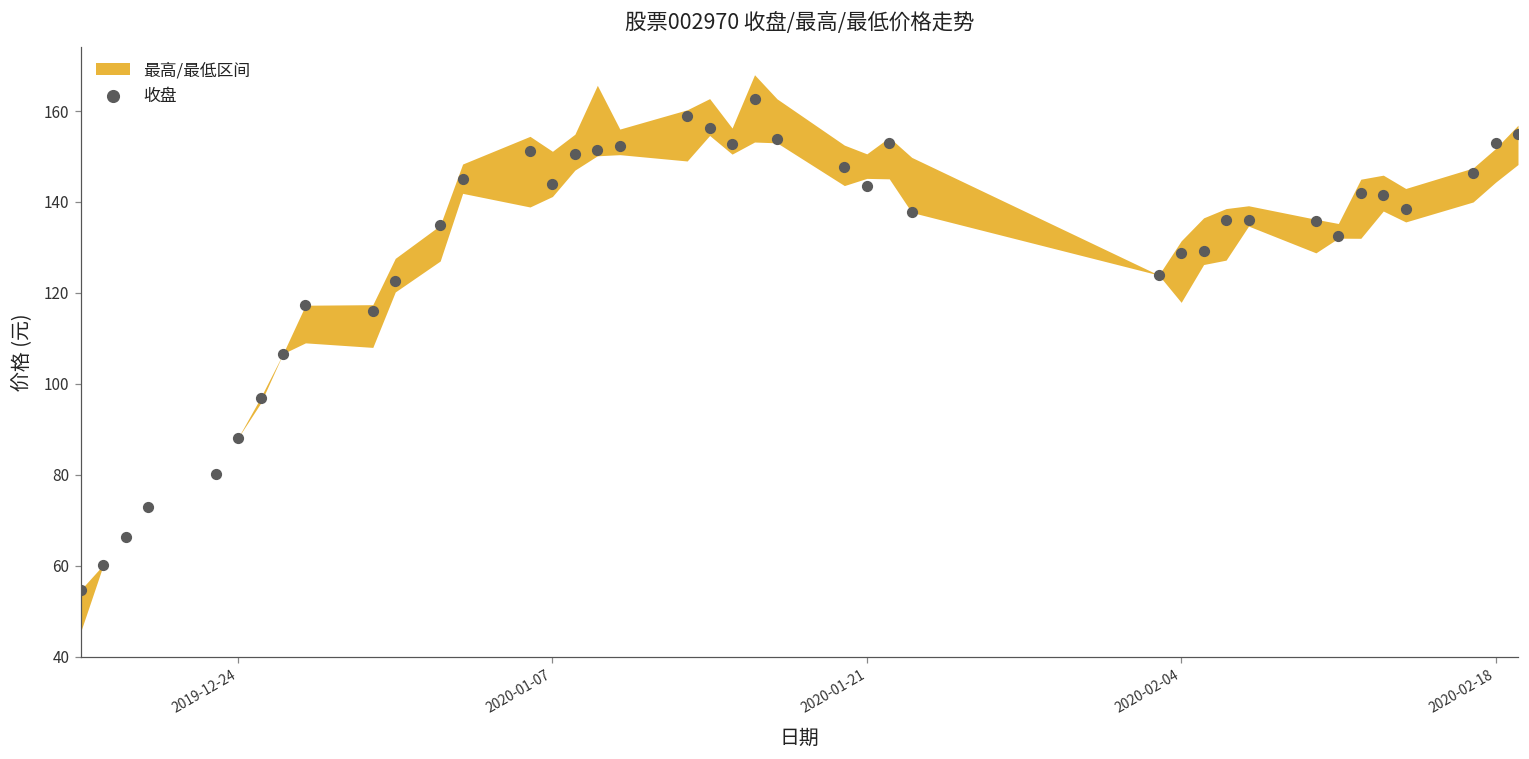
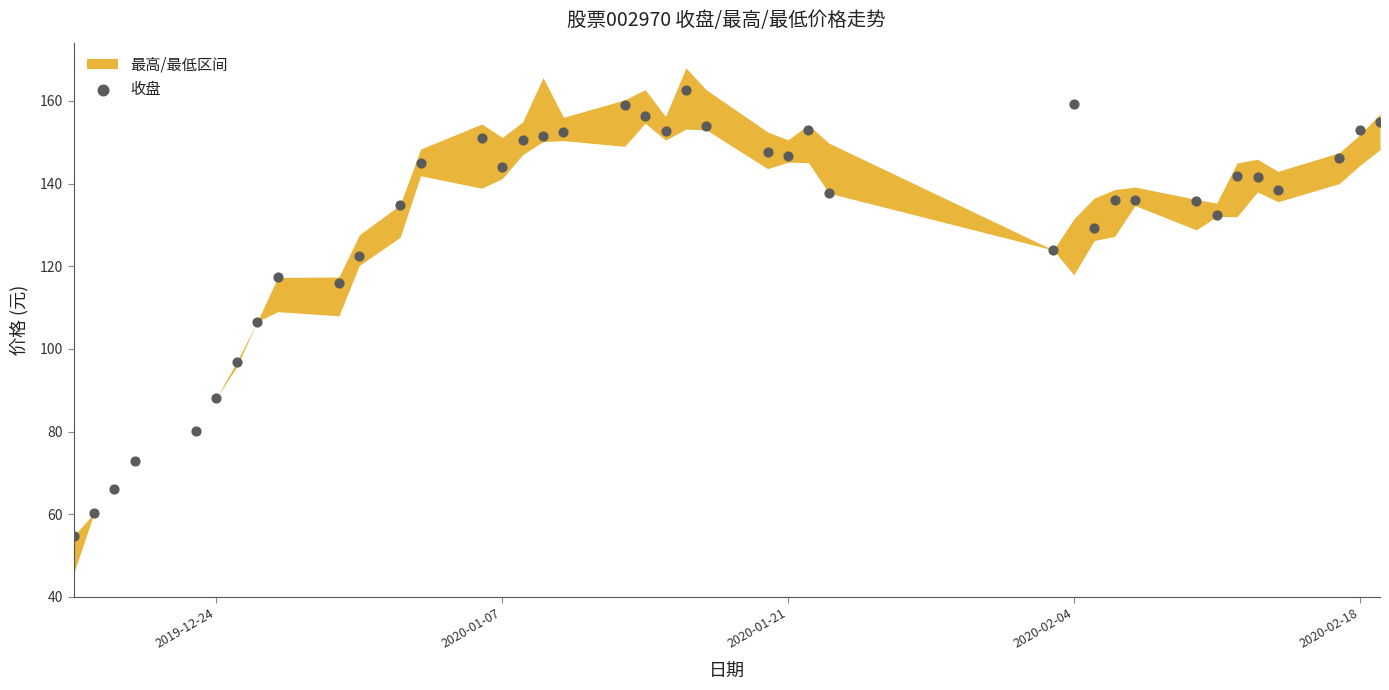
  {
    "收盘": {
-     "2020-01-21": 143,
-     "2020-02-04": 129
+     "2020-01-21": 147,
+     "2020-02-04": 159
    }
  }
